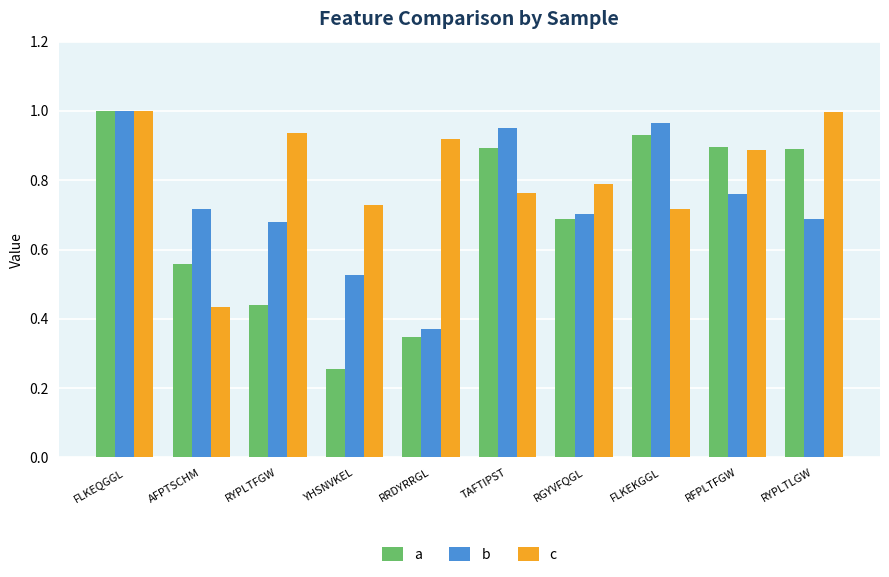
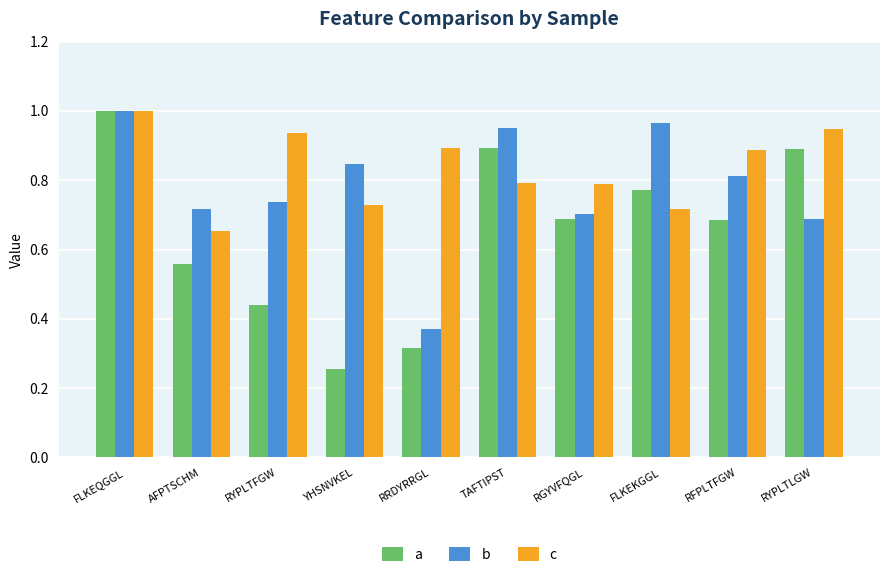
  {
    "a": {
      "FLKEQGGL": 1.00,
      "AFPTSCHM": 0.56,
      "RYPLTFGW": 0.44,
      "YHSNVKEL": 0.26,
-     "RRDYRRGL": 0.35,
+     "RRDYRRGL": 0.32,
      "TAFTIPST": 0.89,
      "RGYVFQGL": 0.69,
-     "FLKEKGGL": 0.93,
-     "RFPLTFGW": 0.90,
+     "FLKEKGGL": 0.77,
+     "RFPLTFGW": 0.69,
      "RYPLTLGW": 0.89
    },
    "b": {
      "FLKEQGGL": 1.00,
      "AFPTSCHM": 0.72,
-     "RYPLTFGW": 0.68,
-     "YHSNVKEL": 0.53,
+     "RYPLTFGW": 0.74,
+     "YHSNVKEL": 0.85,
      "RRDYRRGL": 0.37,
      "TAFTIPST": 0.95,
      "RGYVFQGL": 0.70,
      "FLKEKGGL": 0.97,
-     "RFPLTFGW": 0.76,
+     "RFPLTFGW": 0.81,
      "RYPLTLGW": 0.69
    },
    "c": {
      "FLKEQGGL": 1.00,
-     "AFPTSCHM": 0.43,
+     "AFPTSCHM": 0.65,
      "RYPLTFGW": 0.94,
      "YHSNVKEL": 0.73,
-     "RRDYRRGL": 0.92,
-     "TAFTIPST": 0.76,
+     "RRDYRRGL": 0.89,
+     "TAFTIPST": 0.79,
      "RGYVFQGL": 0.79,
      "FLKEKGGL": 0.72,
      "RFPLTFGW": 0.89,
-     "RYPLTLGW": 1.00
+     "RYPLTLGW": 0.95
    }
  }
